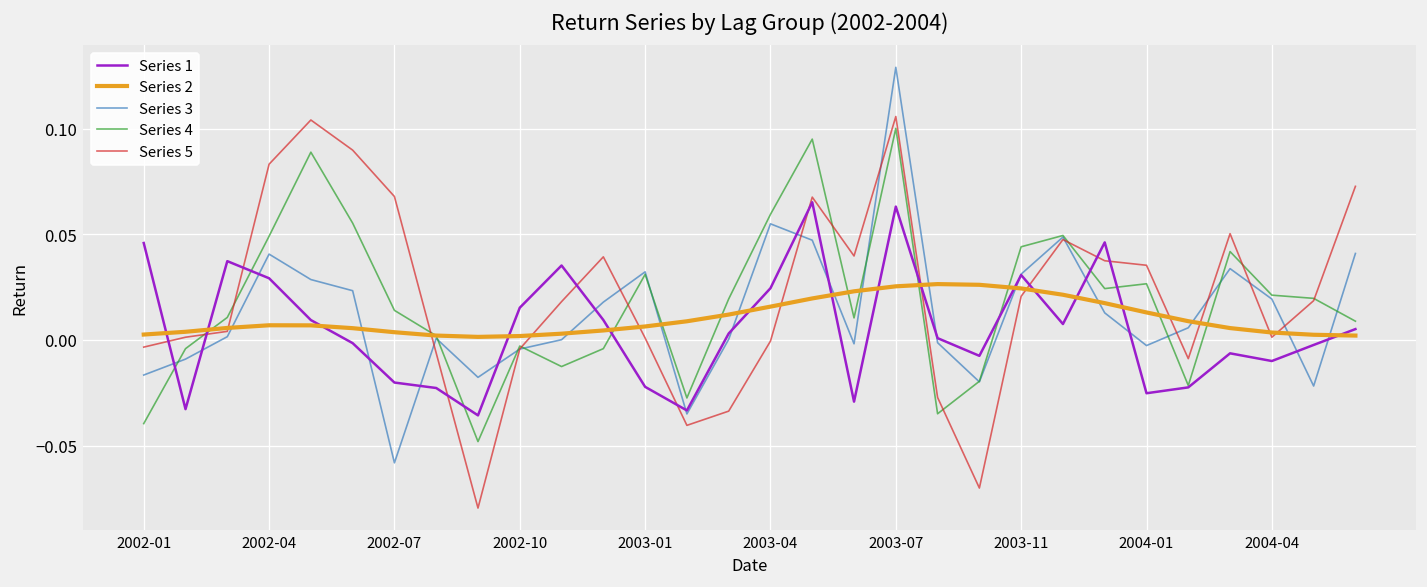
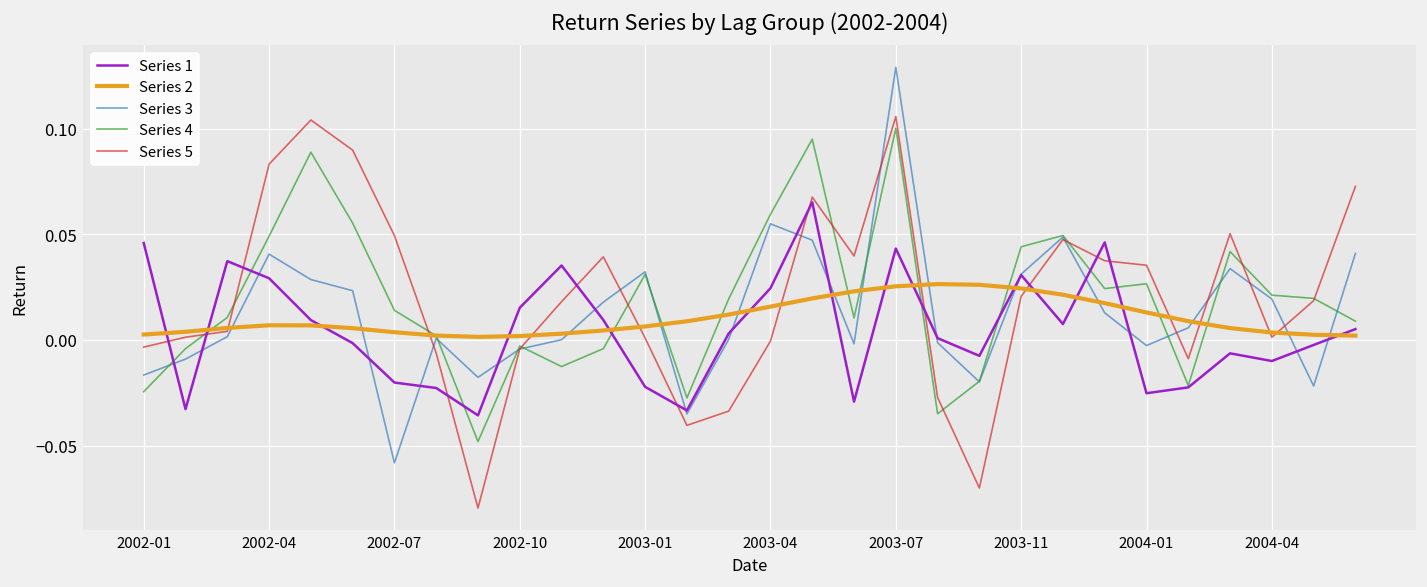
  {
    "Series 1": {
      "2002-01": 0.046,
      "2002-07": -0.020,
      "2002-10": 0.015,
      "2003-01": -0.022,
-     "2003-07": 0.063,
+     "2003-07": 0.043,
      "2004-01": -0.025
    },
    "Series 2": {
      "2002-01": 0.003,
      "2002-07": 0.004,
      "2002-10": 0.002,
      "2003-01": 0.006,
      "2003-07": 0.025,
      "2004-01": 0.013
    },
    "Series 3": {
      "2002-01": -0.017,
      "2002-07": -0.058,
      "2003-07": 0.129,
      "2004-01": -0.003
    },
    "Series 4": {
-     "2002-01": -0.040,
+     "2002-01": -0.024,
      "2002-07": 0.014,
      "2003-07": 0.100,
      "2004-01": 0.027
    },
    "Series 5": {
      "2002-01": -0.003,
-     "2002-07": 0.068,
+     "2002-07": 0.049,
      "2003-01": 0.001,
      "2003-07": 0.106,
      "2004-01": 0.035
    }
  }
